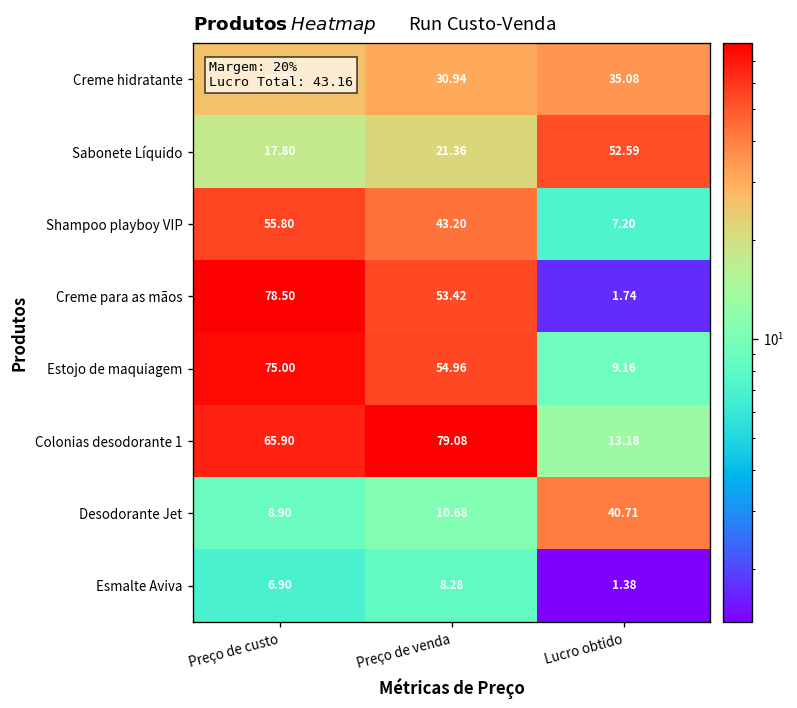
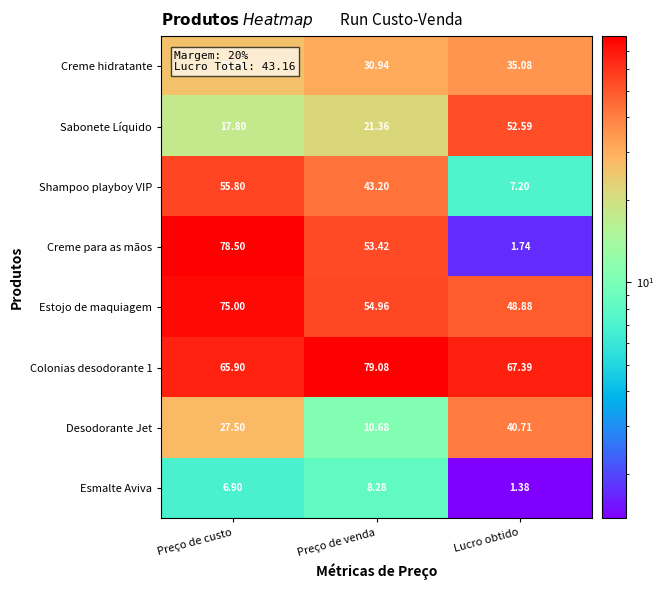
  {
    "Creme hidratante": {
      "Preço de venda": 30.94,
      "Lucro obtido": 35.08
    },
    "Sabonete Líquido": {
      "Preço de custo": 17.80,
      "Preço de venda": 21.36,
      "Lucro obtido": 52.59
    },
    "Shampoo playboy VIP": {
      "Preço de custo": 55.80,
      "Preço de venda": 43.20,
      "Lucro obtido": 7.20
    },
    "Creme para as mãos": {
      "Preço de custo": 78.50,
      "Preço de venda": 53.42,
      "Lucro obtido": 1.74
    },
    "Estojo de maquiagem": {
      "Preço de custo": 75.00,
      "Preço de venda": 54.96,
-     "Lucro obtido": 9.16
+     "Lucro obtido": 48.88
    },
    "Colonias desodorante 1": {
      "Preço de custo": 65.90,
      "Preço de venda": 79.08,
-     "Lucro obtido": 13.18
+     "Lucro obtido": 67.39
    },
    "Desodorante Jet": {
-     "Preço de custo": 8.90,
+     "Preço de custo": 27.50,
      "Preço de venda": 10.68,
      "Lucro obtido": 40.71
    },
    "Esmalte Aviva": {
      "Preço de custo": 6.90,
      "Preço de venda": 8.28,
      "Lucro obtido": 1.38
    }
  }
